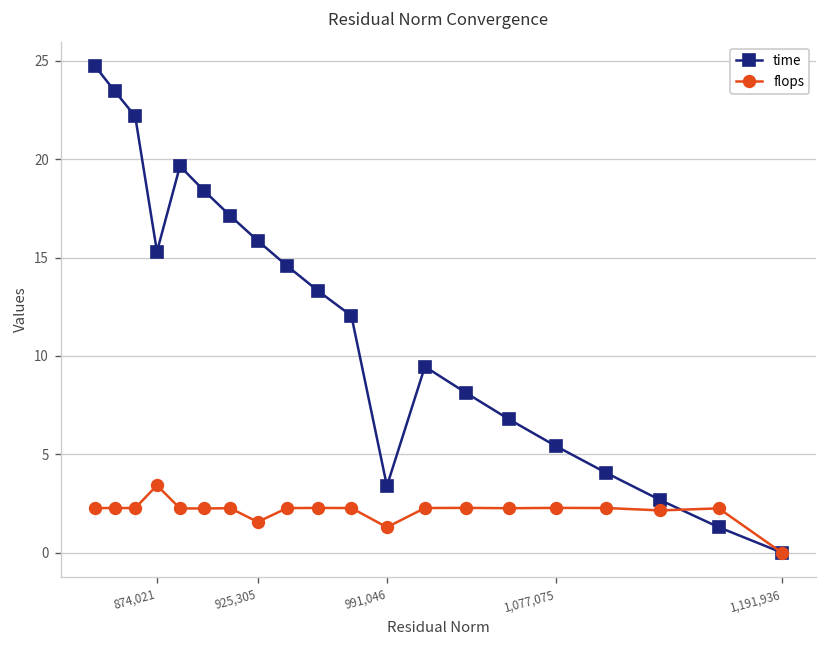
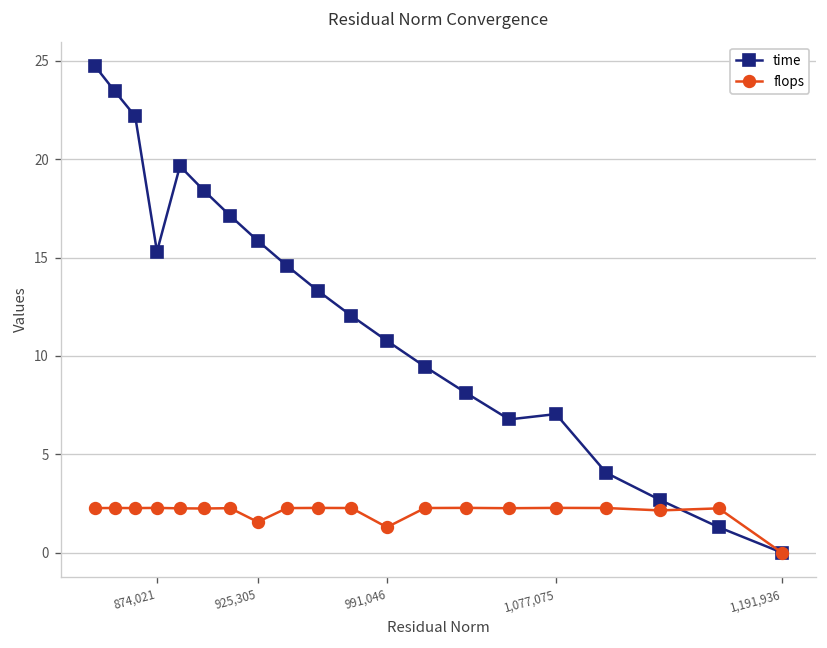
  {
    "time": {
      "874,021": 15.3,
      "925,305": 15.9,
-     "991,046": 3.4,
-     "1,077,075": 5.4
+     "991,046": 10.8,
+     "1,077,075": 7.0
    },
    "flops": {
-     "874,021": 3.4,
+     "874,021": 2.3,
      "925,305": 1.6,
      "991,046": 1.3,
      "1,077,075": 2.3
    }
  }
